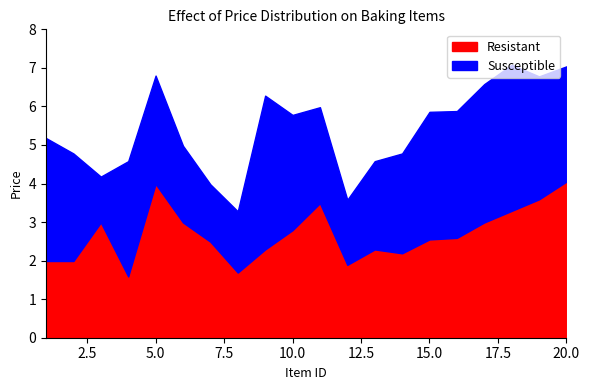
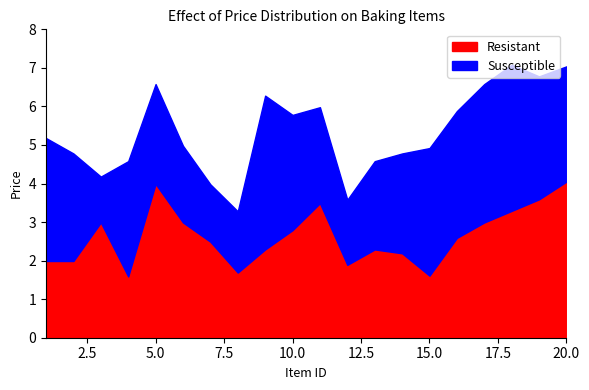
  {
    "Resistant": {
-     "15.0": 2.6
+     "15.0": 1.6
    },
    "Susceptible": {
-     "5.0": 2.8,
+     "5.0": 2.6,
      "10.0": 3.0,
      "15.0": 3.3,
      "20.0": 3.0
    }
  }
